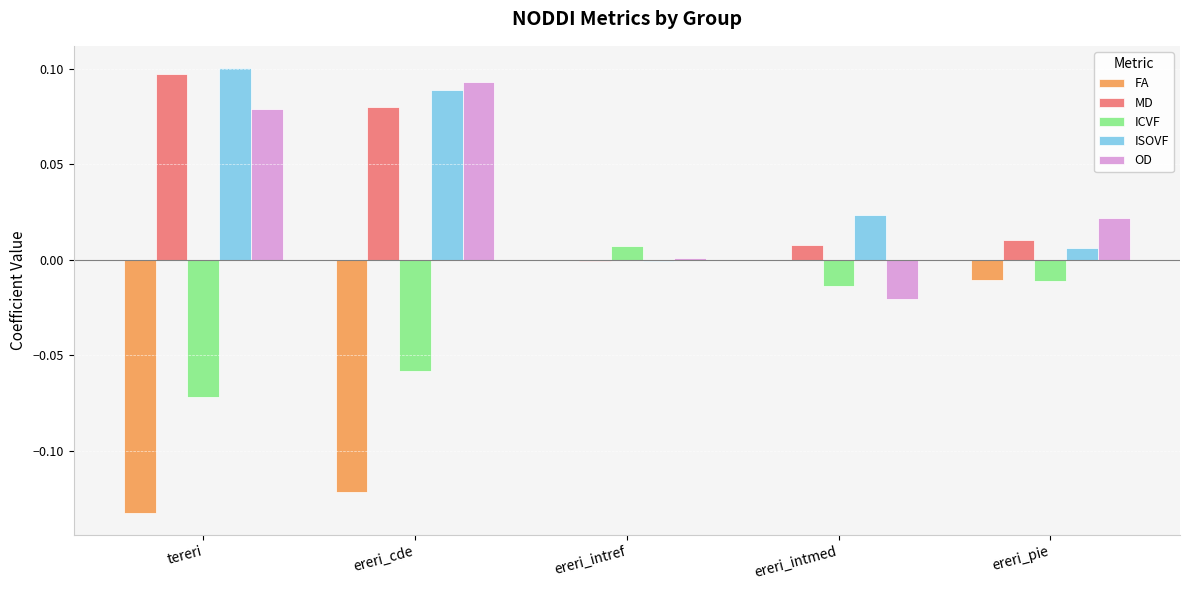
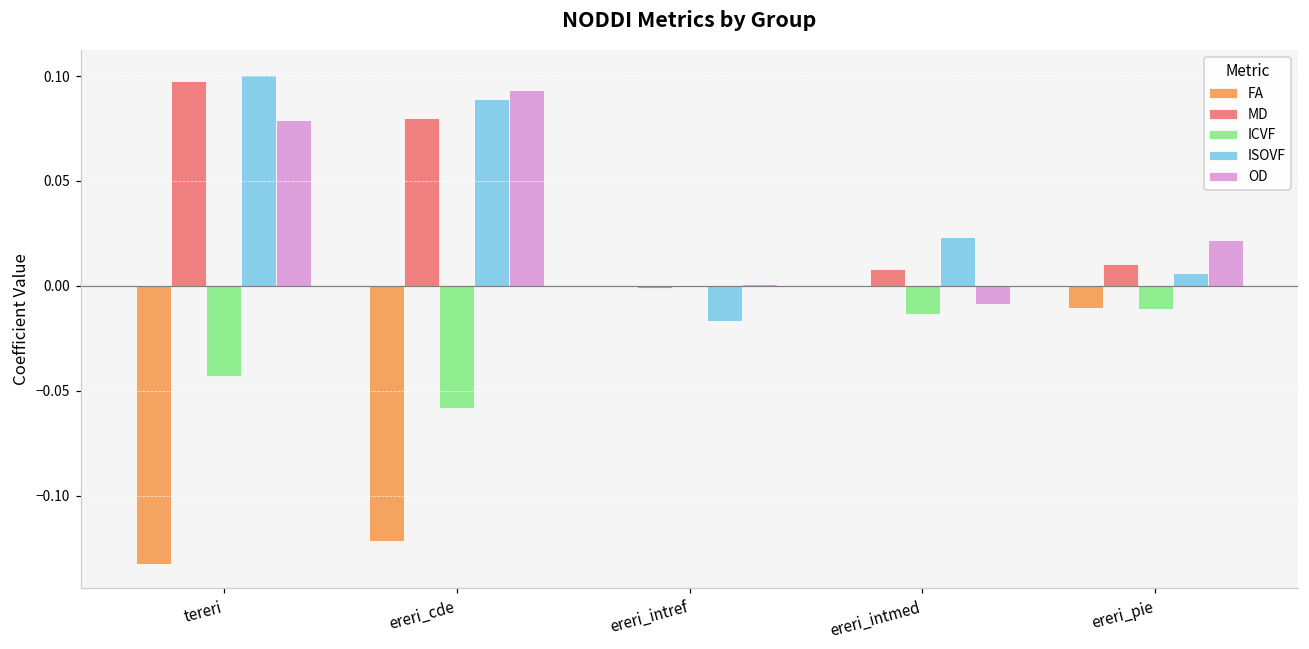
  {
    "ICVF": {
-     "tereri": -0.072,
+     "tereri": -0.043,
      "ereri_cde": -0.058,
-     "ereri_intref": 0.007,
+     "ereri_intref": 0.000,
      "ereri_intmed": -0.014,
      "ereri_pie": -0.011
    },
    "ISOVF": {
      "tereri": 0.101,
      "ereri_cde": 0.089,
-     "ereri_intref": -0.001,
+     "ereri_intref": -0.017,
      "ereri_intmed": 0.023,
      "ereri_pie": 0.006
    },
    "OD": {
      "tereri": 0.079,
      "ereri_cde": 0.093,
-     "ereri_intmed": -0.020,
+     "ereri_intmed": -0.009,
      "ereri_pie": 0.022
    }
  }
